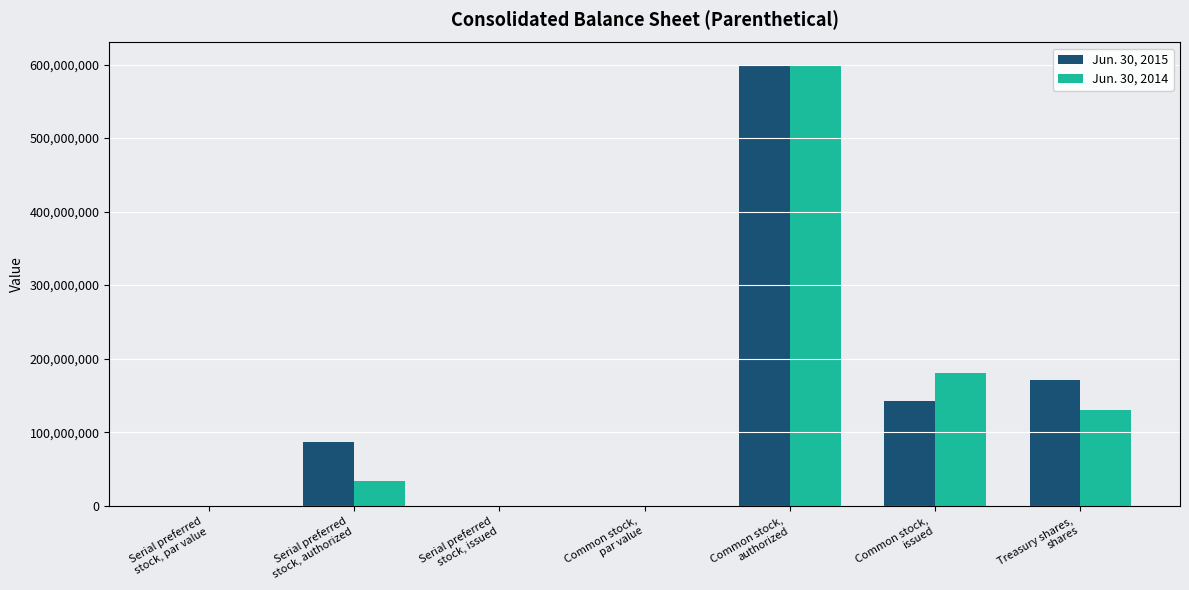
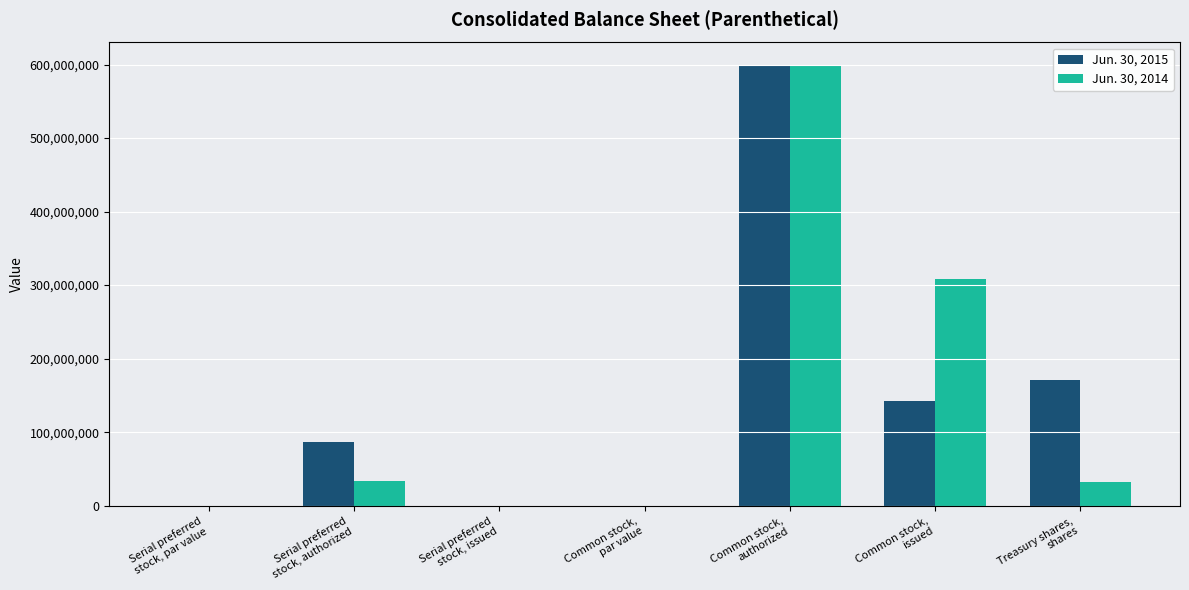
  {
    "Jun. 30, 2015": {
      "Serial preferred stock, authorized": "90,000,000",
      "Serial preferred stock, issued": "0",
      "Common stock, authorized": "600,000,000",
      "Common stock, issued": "140,000,000",
      "Treasury shares, shares": "170,000,000"
    },
    "Jun. 30, 2014": {
      "Serial preferred stock, authorized": "30,000,000",
      "Serial preferred stock, issued": "0",
      "Common stock, authorized": "600,000,000",
-     "Common stock, issued": "180,000,000",
-     "Treasury shares, shares": "130,000,000"
+     "Common stock, issued": "310,000,000",
+     "Treasury shares, shares": "30,000,000"
    }
  }
